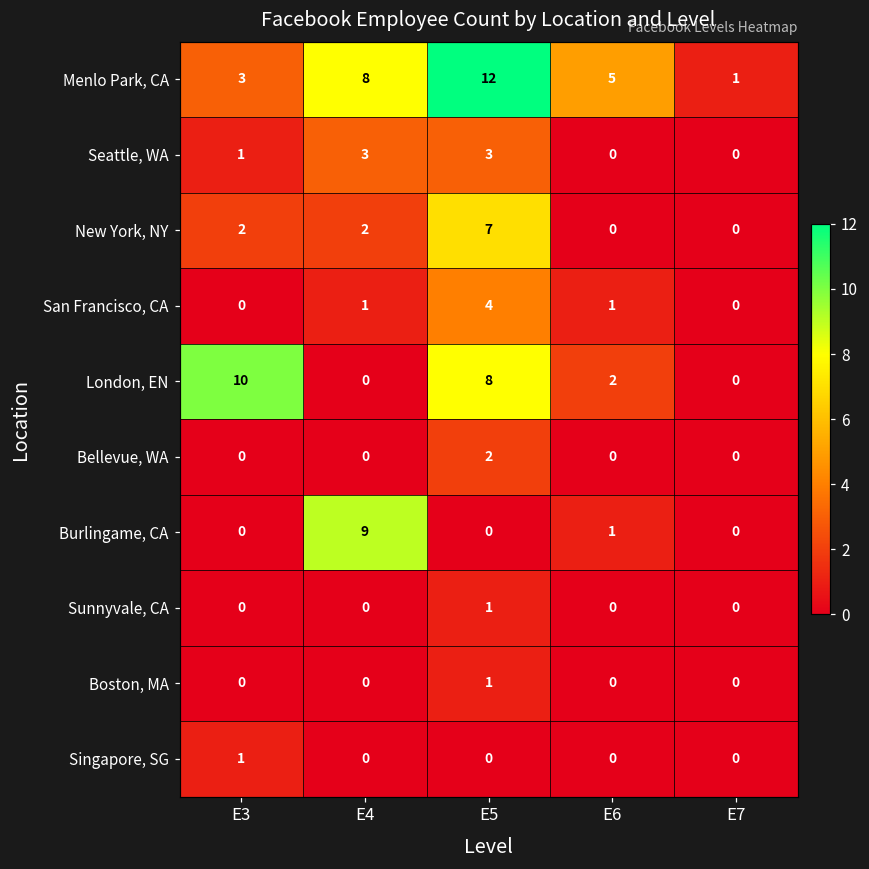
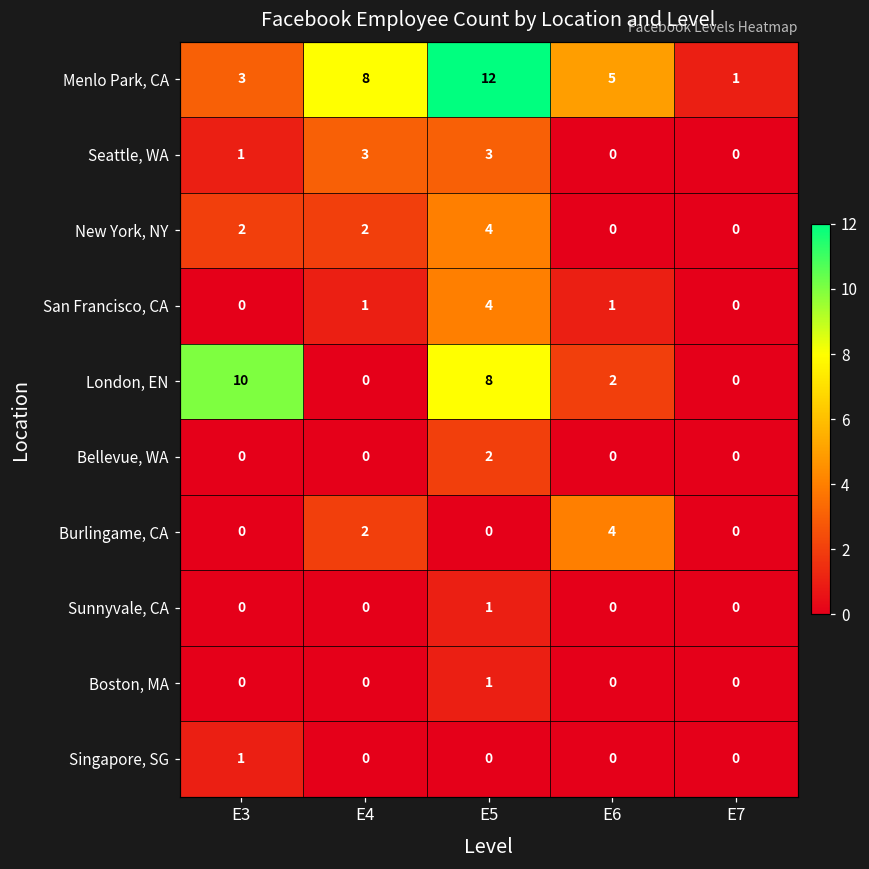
  {
    "Menlo Park, CA": {
      "E3": 3,
      "E4": 8,
      "E5": 12,
      "E6": 5,
      "E7": 1
    },
    "Seattle, WA": {
      "E3": 1,
      "E4": 3,
      "E5": 3,
      "E6": 0,
      "E7": 0
    },
    "New York, NY": {
      "E3": 2,
      "E4": 2,
-     "E5": 7,
+     "E5": 4,
      "E6": 0,
      "E7": 0
    },
    "San Francisco, CA": {
      "E3": 0,
      "E4": 1,
      "E5": 4,
      "E6": 1,
      "E7": 0
    },
    "London, EN": {
      "E3": 10,
      "E4": 0,
      "E5": 8,
      "E6": 2,
      "E7": 0
    },
    "Bellevue, WA": {
      "E3": 0,
      "E4": 0,
      "E5": 2,
      "E6": 0,
      "E7": 0
    },
    "Burlingame, CA": {
      "E3": 0,
-     "E4": 9,
+     "E4": 2,
      "E5": 0,
-     "E6": 1,
+     "E6": 4,
      "E7": 0
    },
    "Sunnyvale, CA": {
      "E3": 0,
      "E4": 0,
      "E5": 1,
      "E6": 0,
      "E7": 0
    },
    "Boston, MA": {
      "E3": 0,
      "E4": 0,
      "E5": 1,
      "E6": 0,
      "E7": 0
    },
    "Singapore, SG": {
      "E3": 1,
      "E4": 0,
      "E5": 0,
      "E6": 0,
      "E7": 0
    }
  }
